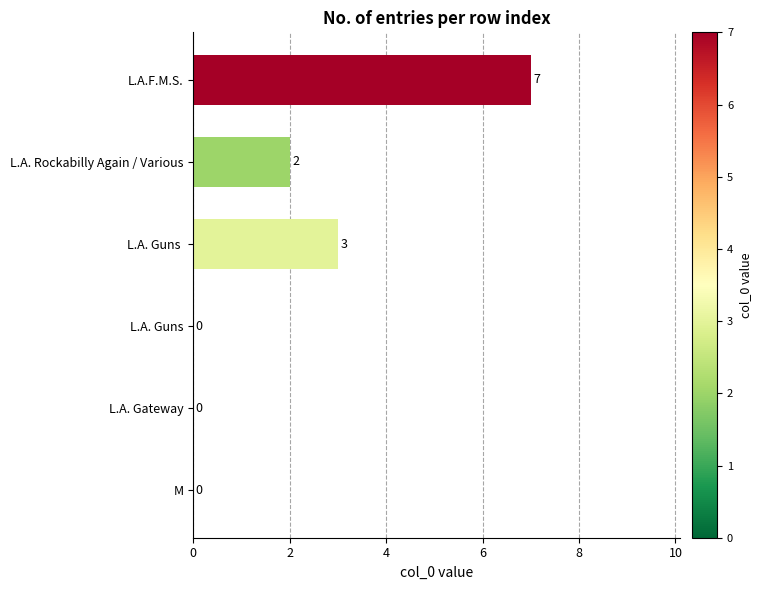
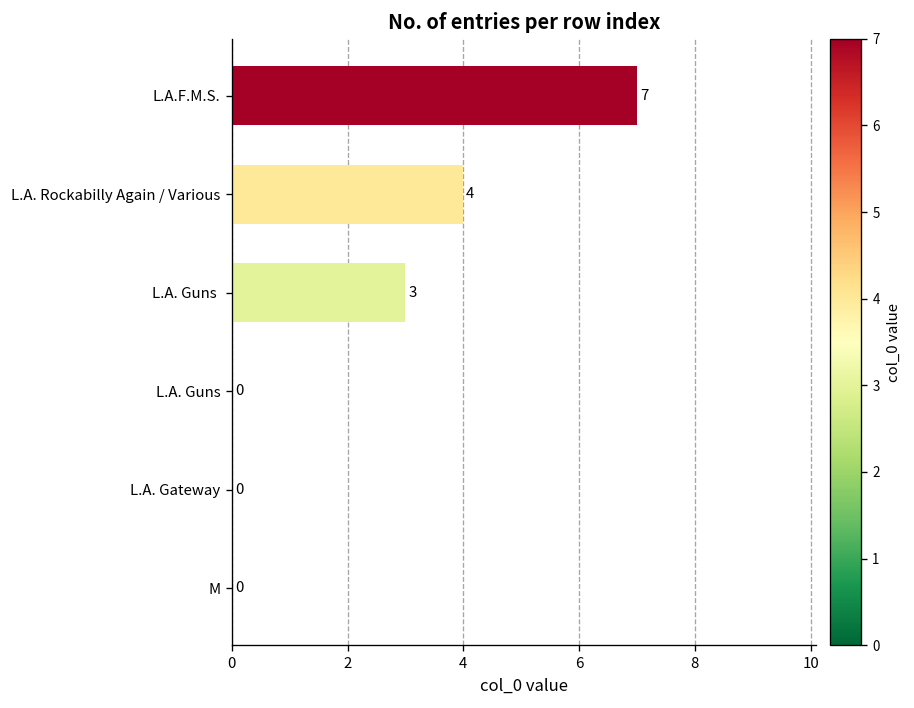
  {
    "L.A.F.M.S.": 7,
-   "L.A. Rockabilly Again / Various": 2,
+   "L.A. Rockabilly Again / Various": 4,
    "L.A. Gateway": 0,
    "M": 0
  }
